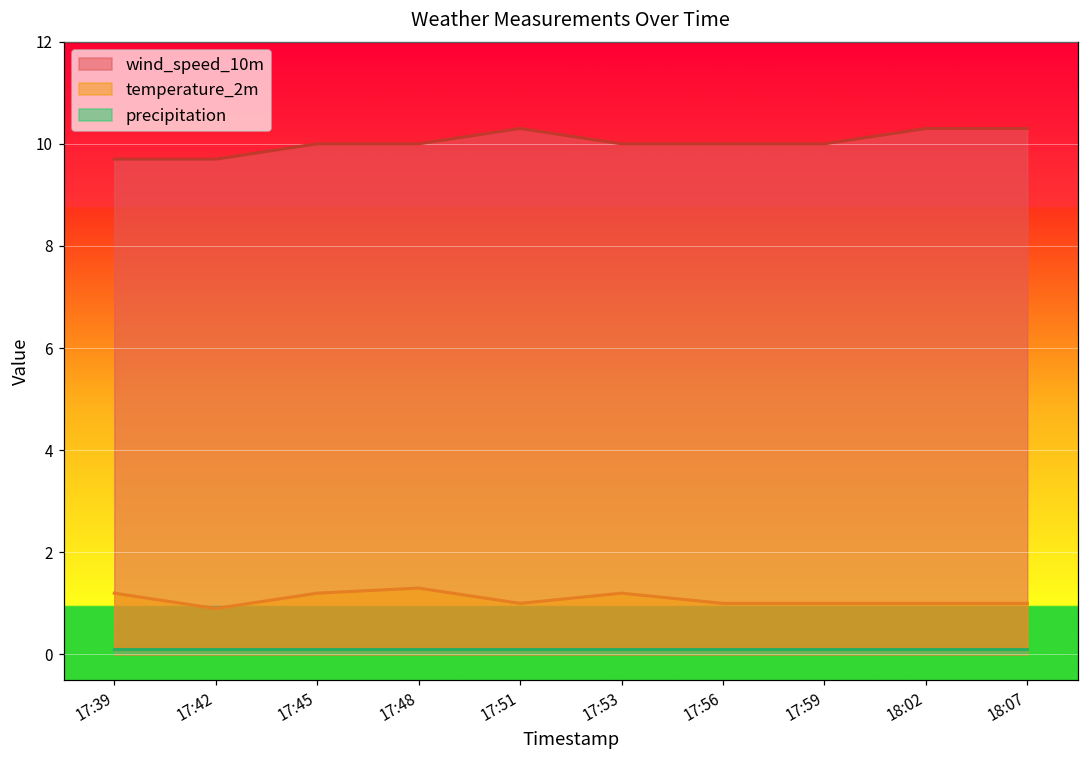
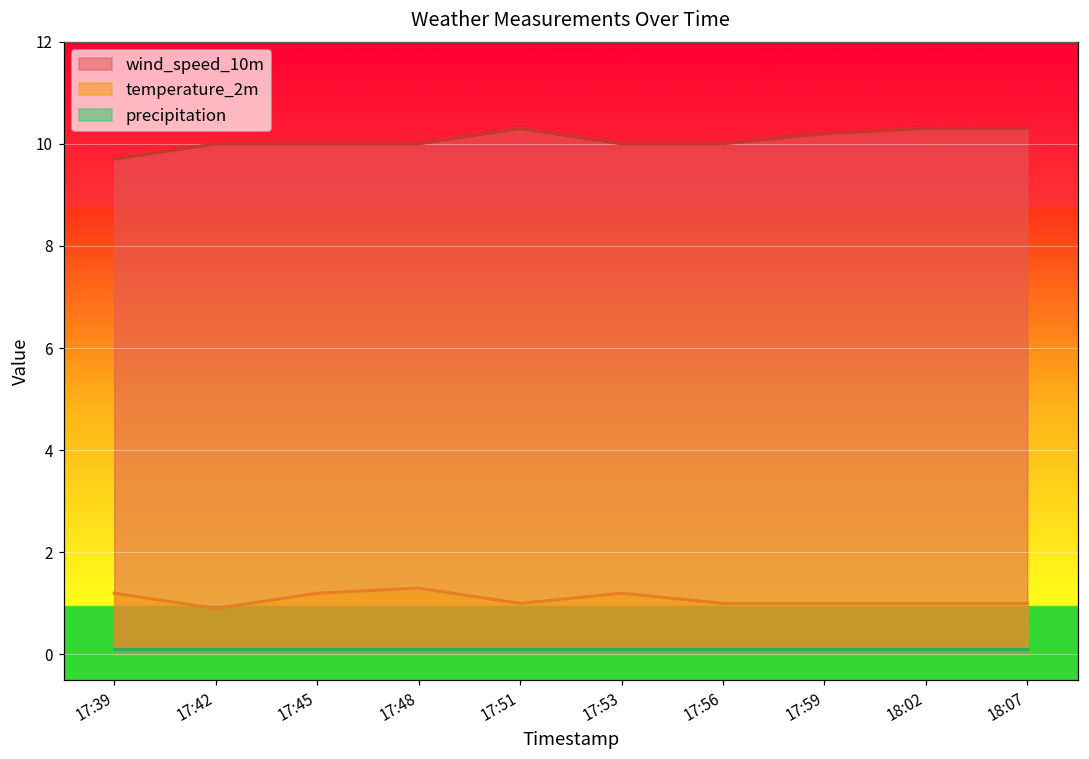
  {
    "wind_speed_10m": {
      "17:39": 9.7,
-     "17:42": 9.7,
+     "17:42": 10.0,
      "17:45": 10.0,
      "17:48": 10.0,
      "17:51": 10.3,
      "17:53": 10.0,
      "17:56": 10.0,
-     "17:59": 10.0,
+     "17:59": 10.2,
      "18:02": 10.3,
      "18:07": 10.3
    },
    "temperature_2m": {
      "17:39": 1.2,
      "17:42": 0.9,
      "17:45": 1.2,
      "17:48": 1.3,
      "17:51": 1.0,
      "17:53": 1.2,
      "17:56": 1.0,
      "17:59": 1.0,
      "18:02": 1.0,
      "18:07": 1.0
    },
    "precipitation": {
      "17:39": 0.1,
      "17:42": 0.1,
      "17:45": 0.1,
      "17:48": 0.1,
      "17:51": 0.1,
      "17:53": 0.1,
      "17:56": 0.1,
      "17:59": 0.1,
      "18:02": 0.1,
      "18:07": 0.1
    }
  }
